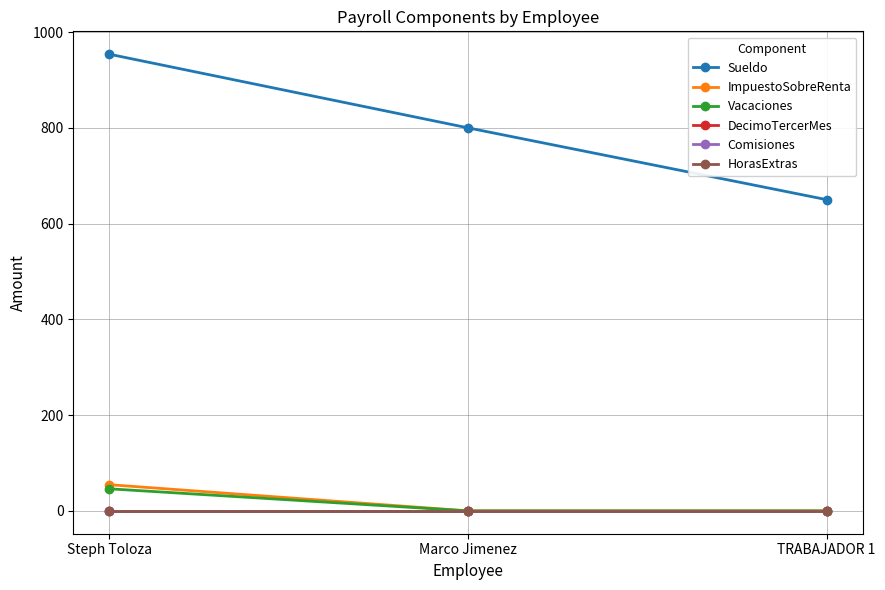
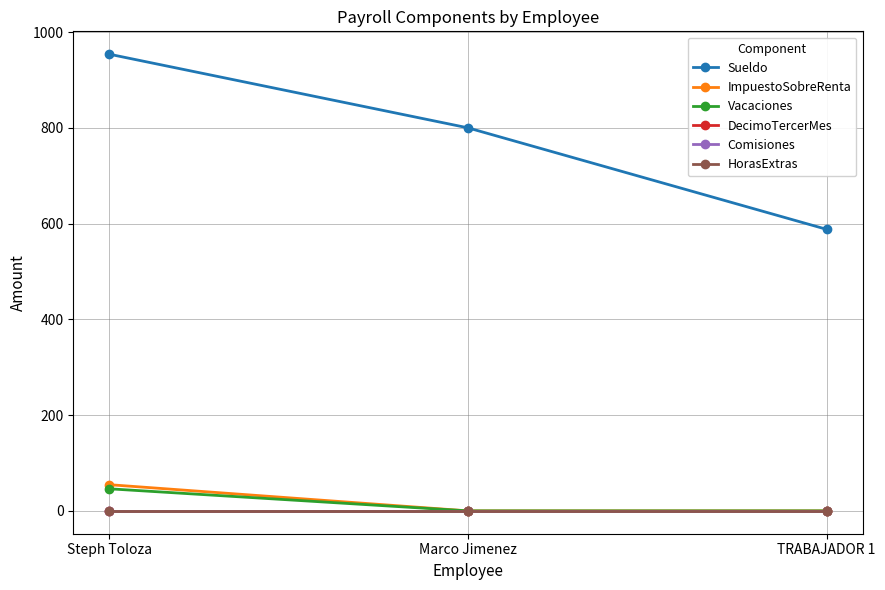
  {
    "Sueldo": {
      "Steph Toloza": 950,
      "Marco Jimenez": 800,
-     "TRABAJADOR 1": 650
+     "TRABAJADOR 1": 590
    },
    "ImpuestoSobreRenta": {
      "Steph Toloza": 50
    },
    "Vacaciones": {
      "Steph Toloza": 50
    },
    "HorasExtras": {
      "Steph Toloza": 0
    }
  }
